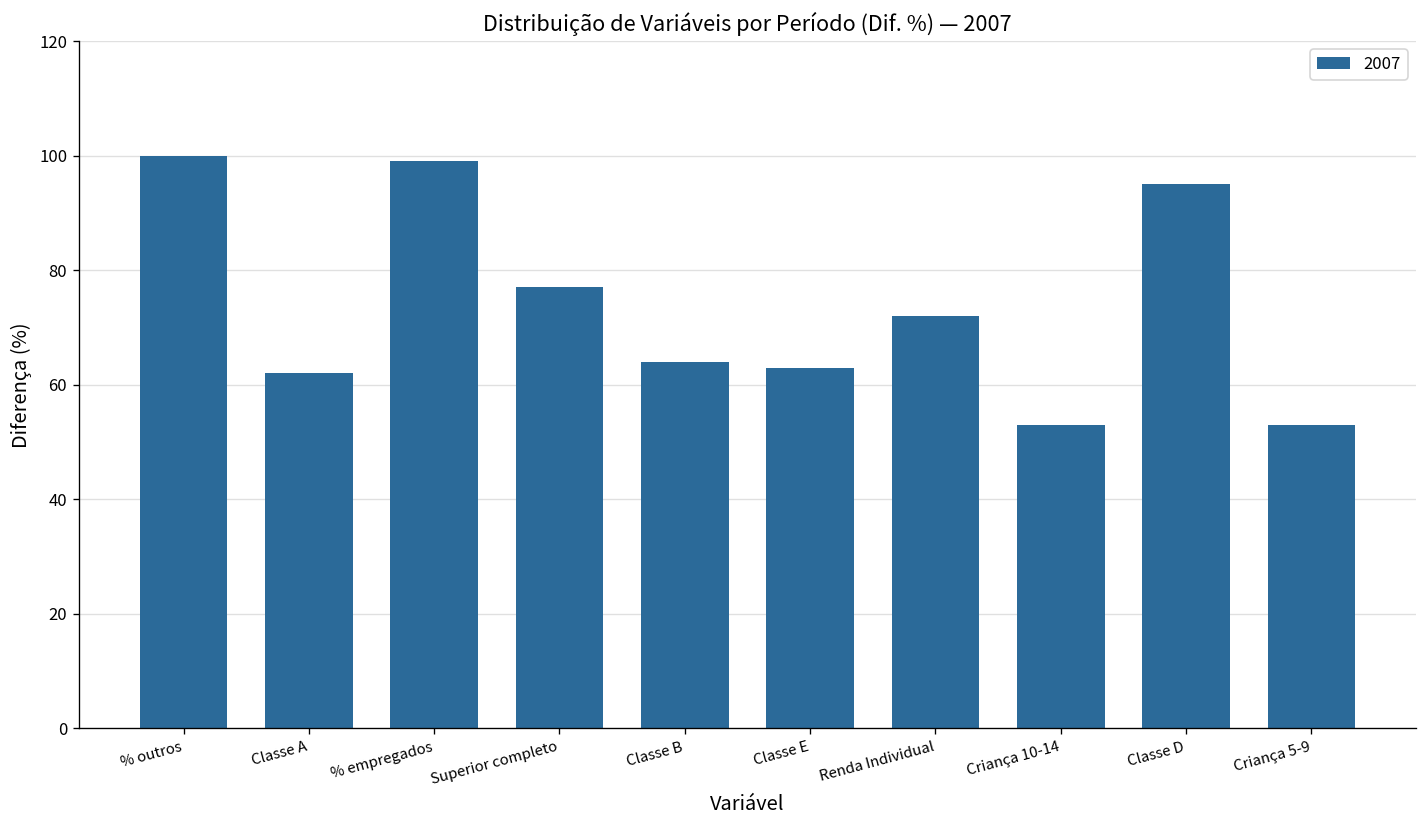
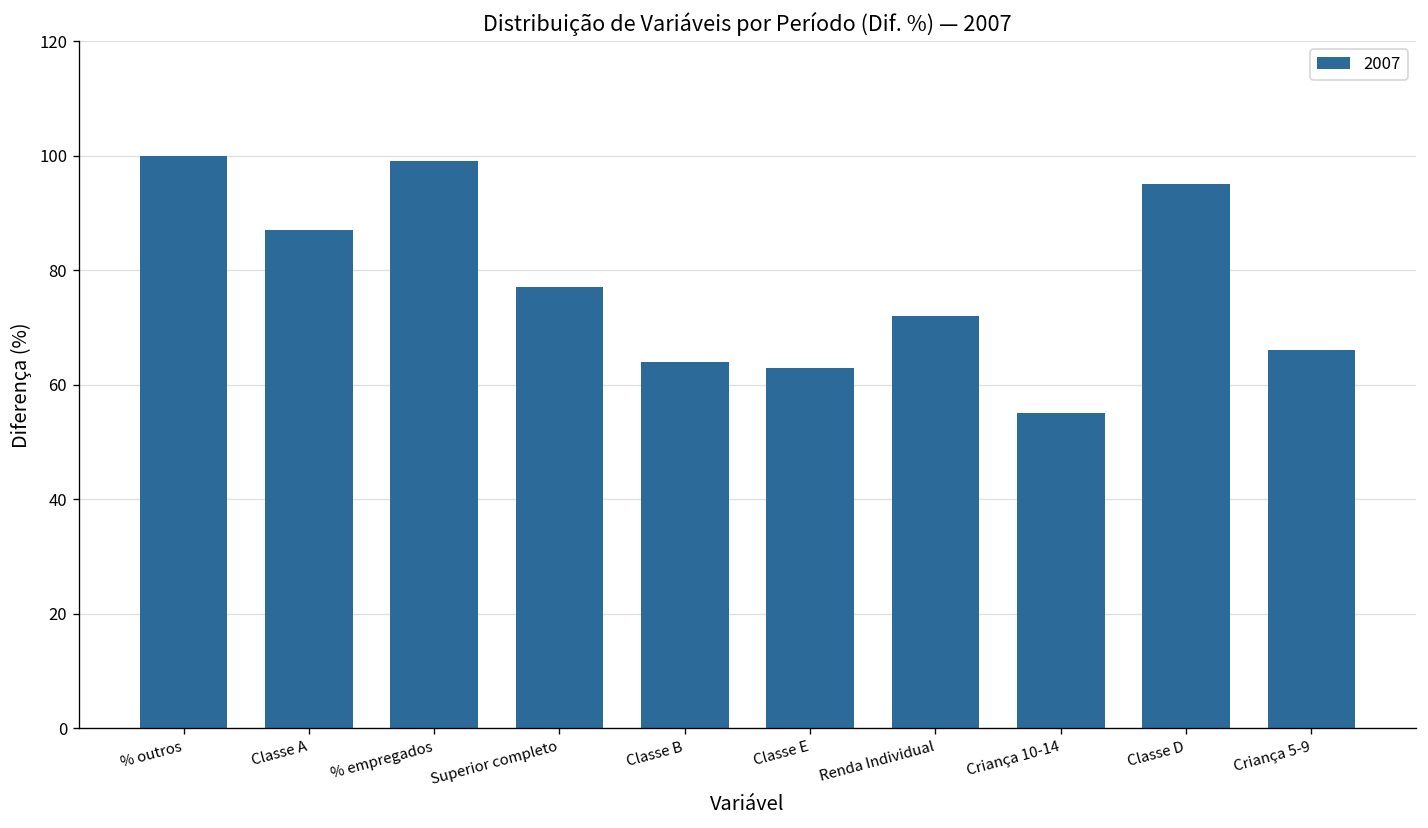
  {
    "% outros": 100,
-   "Classe A": 62,
+   "Classe A": 87,
    "% empregados": 99,
    "Superior completo": 77,
    "Classe B": 64,
    "Classe E": 63,
    "Renda Individual": 72,
-   "Criança 10-14": 53,
+   "Criança 10-14": 55,
    "Classe D": 95,
-   "Criança 5-9": 53
+   "Criança 5-9": 66
  }
